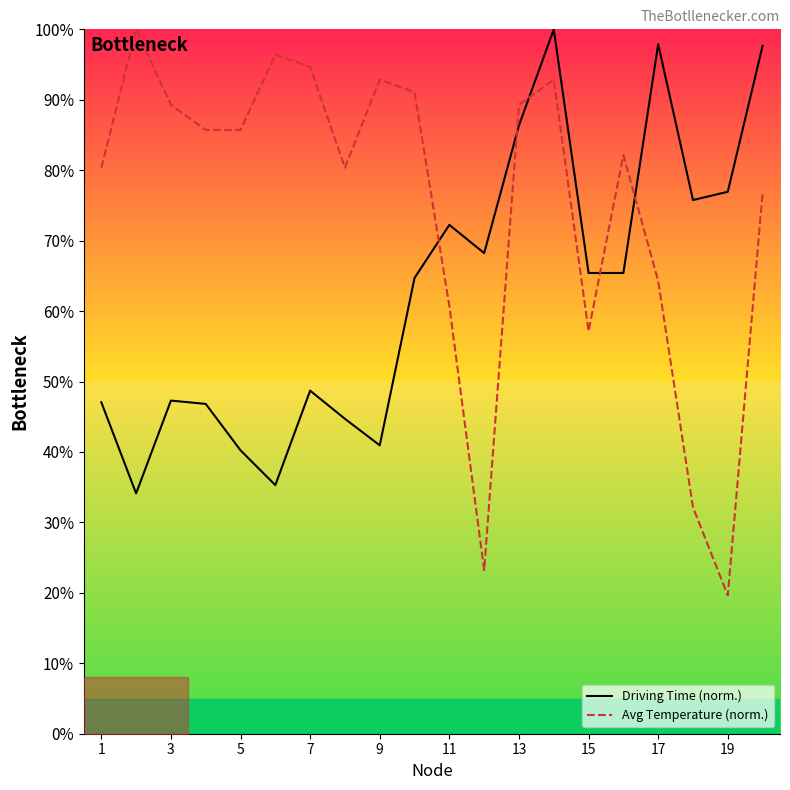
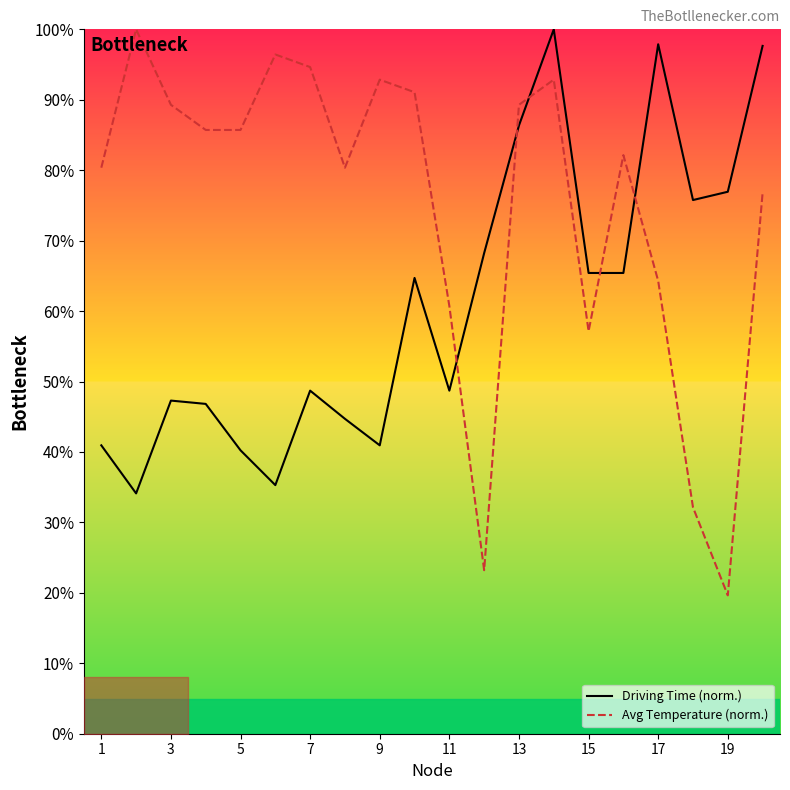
  {
    "Driving Time (norm.)": {
-     "1": "47%",
+     "1": "41%",
      "3": "47%",
      "5": "40%",
      "7": "49%",
      "9": "41%",
-     "11": "72%",
+     "11": "49%",
      "13": "86%",
      "15": "65%",
      "17": "98%",
      "19": "77%"
    },
    "Avg Temperature (norm.)": {
      "1": "80%",
      "3": "89%",
      "5": "86%",
      "7": "95%",
      "9": "93%",
      "11": "61%",
      "13": "89%",
      "15": "57%",
      "17": "64%",
      "19": "20%"
    }
  }
